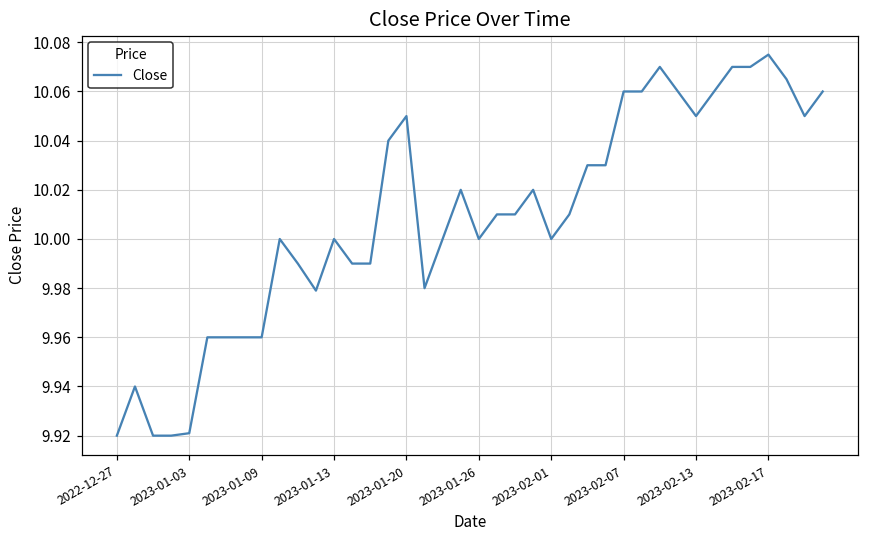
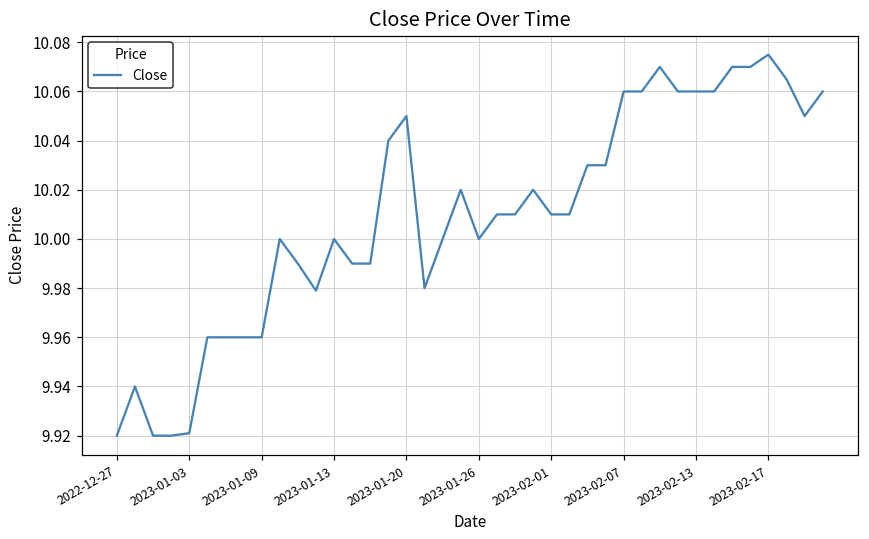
  {
    "2022-12-27": 9.92,
    "2023-01-03": 9.92,
    "2023-01-09": 9.96,
    "2023-01-13": 10.00,
    "2023-01-20": 10.05,
    "2023-01-26": 10.00,
-   "2023-02-01": 10.00,
+   "2023-02-01": 10.01,
    "2023-02-07": 10.06,
-   "2023-02-13": 10.05,
+   "2023-02-13": 10.06,
    "2023-02-17": 10.075
  }
